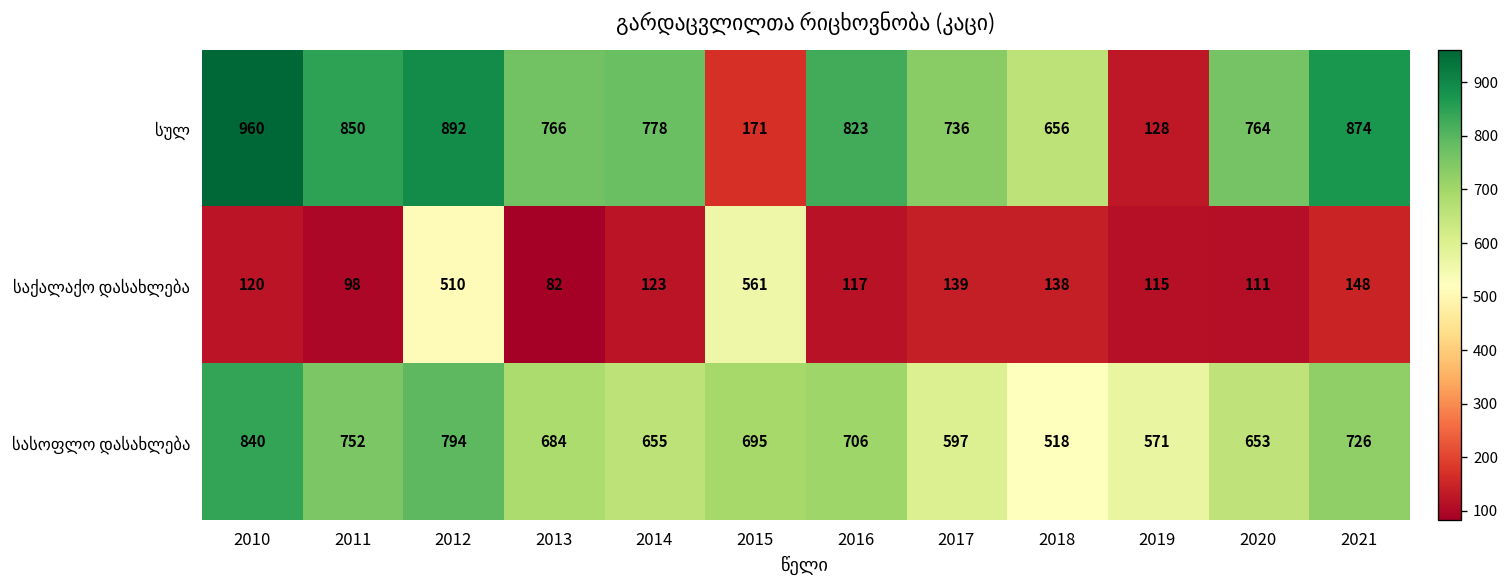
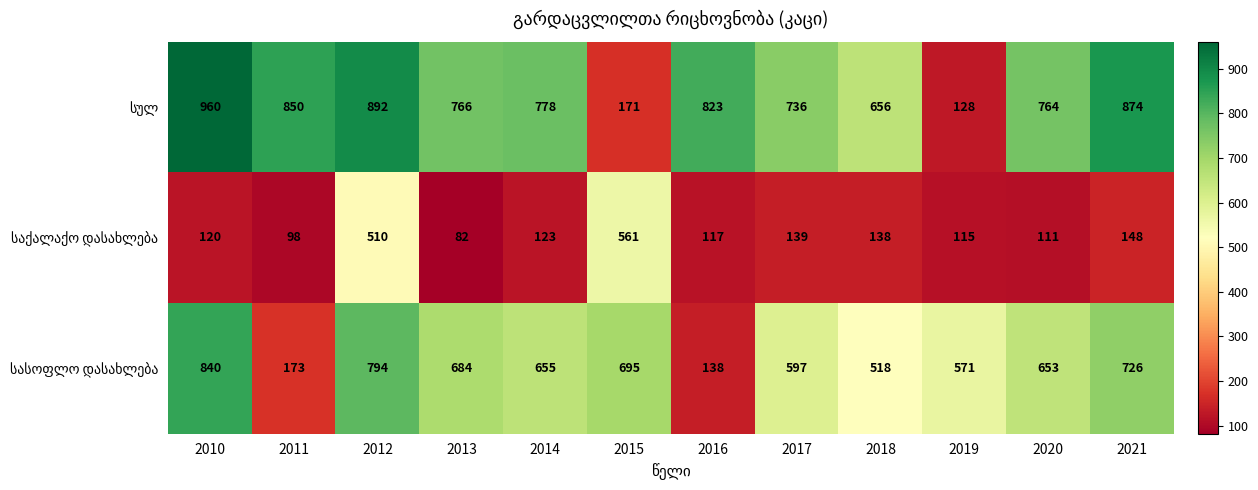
  {
    "სულ": {
      "2010": 960,
      "2011": 850,
      "2012": 892,
      "2013": 766,
      "2014": 778,
      "2015": 171,
      "2016": 823,
      "2017": 736,
      "2018": 656,
      "2019": 128,
      "2020": 764,
      "2021": 874
    },
    "საქალაქო დასახლება": {
      "2010": 120,
      "2011": 98,
      "2012": 510,
      "2013": 82,
      "2014": 123,
      "2015": 561,
      "2016": 117,
      "2017": 139,
      "2018": 138,
      "2019": 115,
      "2020": 111,
      "2021": 148
    },
    "სასოფლო დასახლება": {
      "2010": 840,
-     "2011": 752,
+     "2011": 173,
      "2012": 794,
      "2013": 684,
      "2014": 655,
      "2015": 695,
-     "2016": 706,
+     "2016": 138,
      "2017": 597,
      "2018": 518,
      "2019": 571,
      "2020": 653,
      "2021": 726
    }
  }
